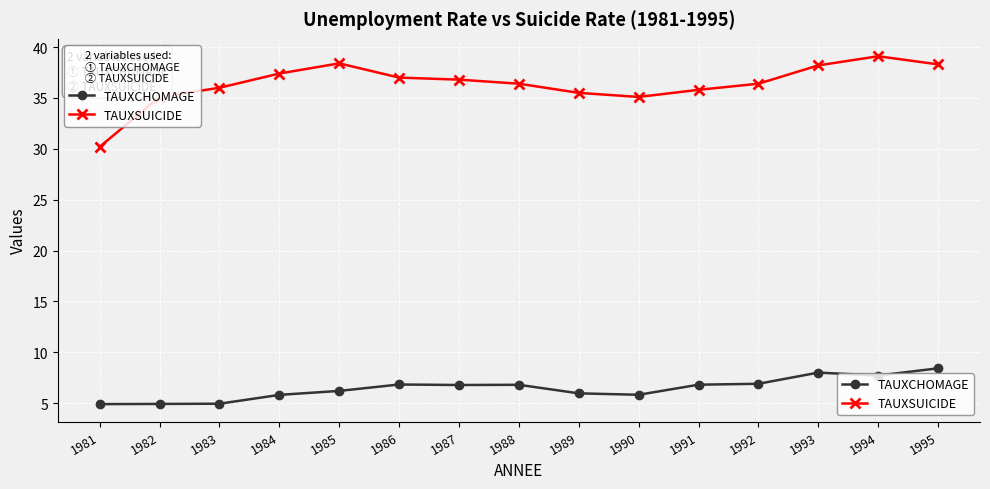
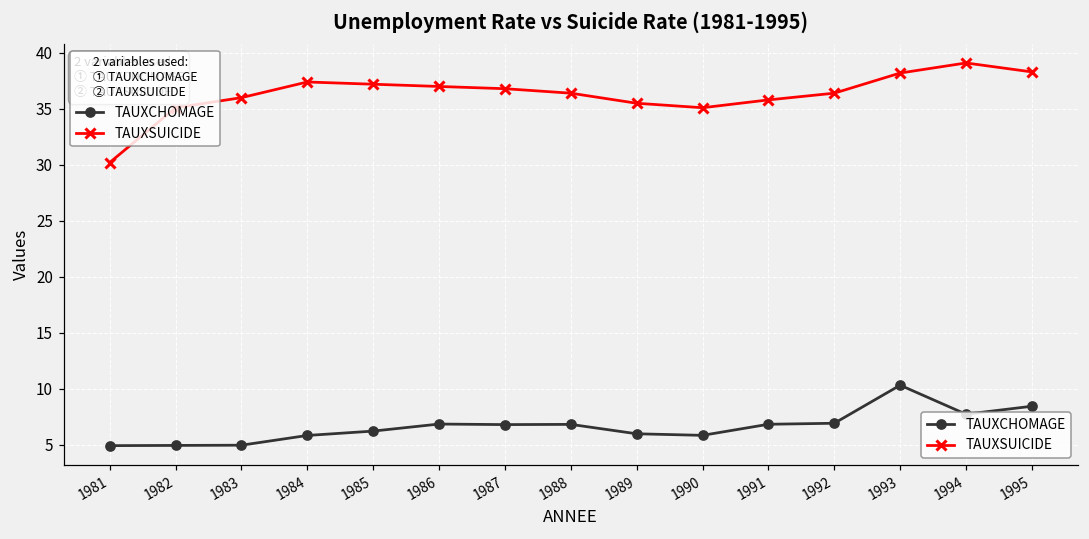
  {
    "TAUXCHOMAGE": {
      "1981": 4.9,
      "1982": 4.9,
      "1983": 5.0,
      "1984": 5.8,
      "1985": 6.2,
      "1986": 6.8,
      "1987": 6.8,
      "1988": 6.8,
      "1989": 6.0,
      "1990": 5.8,
      "1991": 6.8,
      "1992": 6.9,
-     "1993": 8.0,
+     "1993": 10.3,
      "1995": 8.4
    },
    "TAUXSUICIDE": {
      "1981": 30.2,
      "1983": 36.0,
      "1984": 37.4,
-     "1985": 38.4,
+     "1985": 37.2,
      "1986": 37.0,
      "1987": 36.8,
      "1988": 36.4,
      "1989": 35.5,
      "1990": 35.1,
      "1991": 35.8,
      "1992": 36.4,
      "1993": 38.2,
      "1994": 39.1,
      "1995": 38.3
    }
  }
